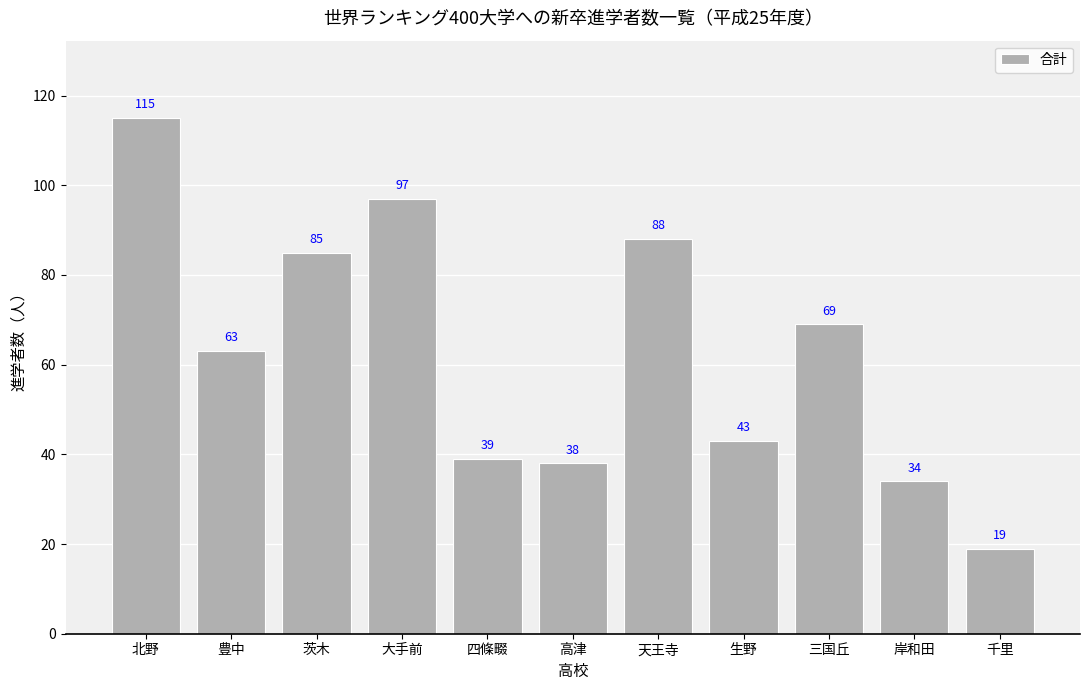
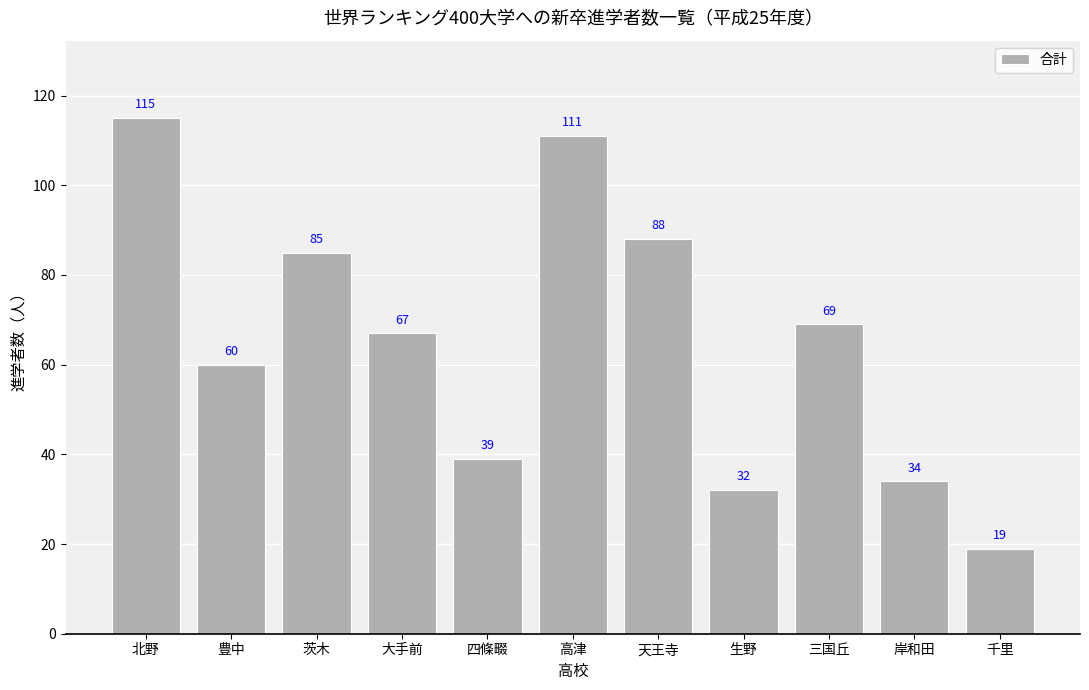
  {
    "北野": 115,
-   "豊中": 63,
+   "豊中": 60,
    "茨木": 85,
-   "大手前": 97,
+   "大手前": 67,
    "四條畷": 39,
-   "高津": 38,
+   "高津": 111,
    "天王寺": 88,
-   "生野": 43,
+   "生野": 32,
    "三国丘": 69,
    "岸和田": 34,
    "千里": 19
  }
